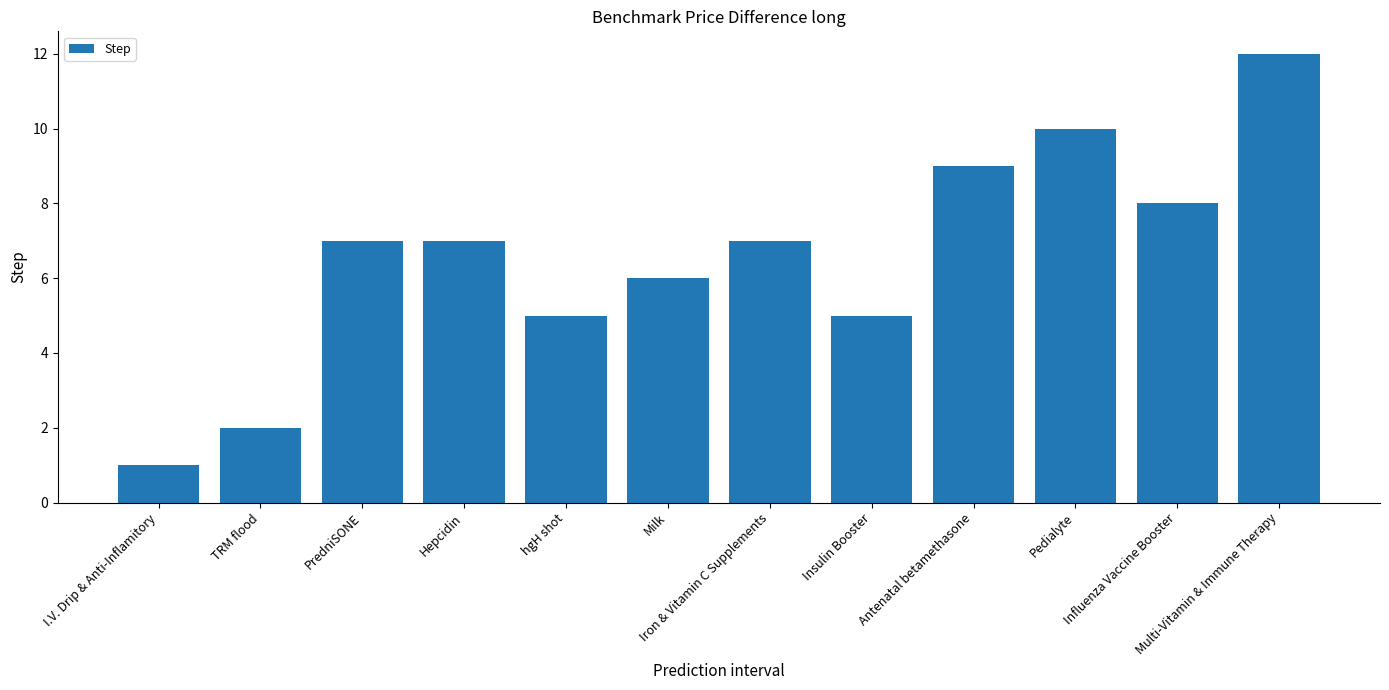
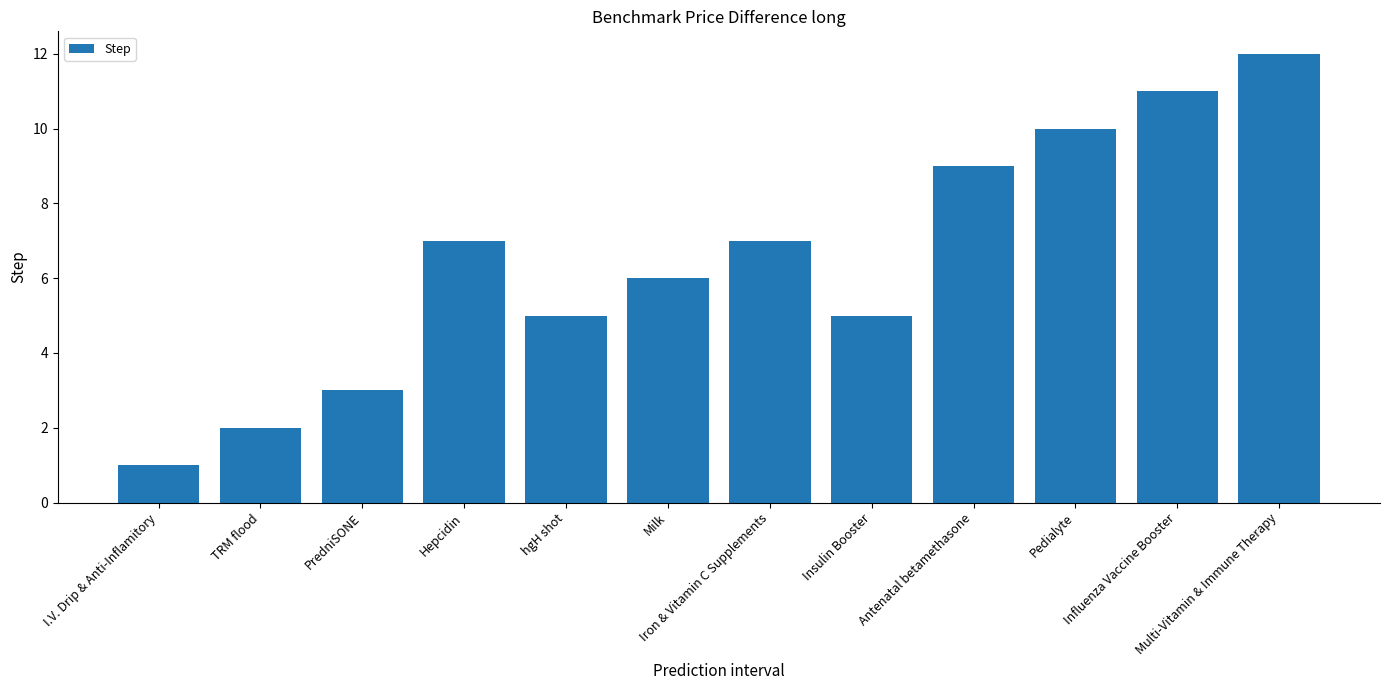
  {
    "I.V. Drip & Anti-Inflamitory": 1,
    "TRM flood": 2,
-   "PredniSONE": 7,
+   "PredniSONE": 3,
    "Hepcidin": 7,
    "hgH shot": 5,
    "Milk": 6,
    "Iron & Vitamin C Supplements": 7,
    "Insulin Booster": 5,
    "Antenatal betamethasone": 9,
    "Pedialyte": 10,
-   "Influenza Vaccine Booster": 8,
+   "Influenza Vaccine Booster": 11,
    "Multi-Vitamin & Immune Therapy": 12
  }
